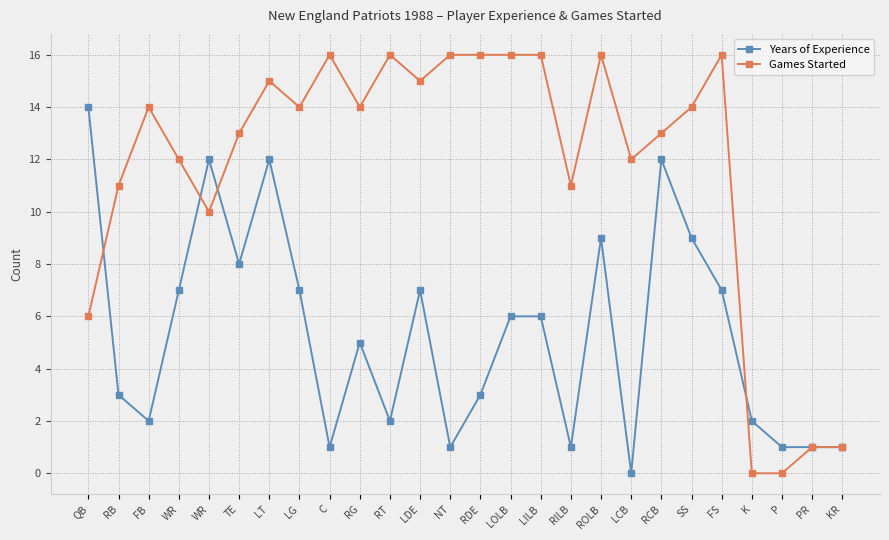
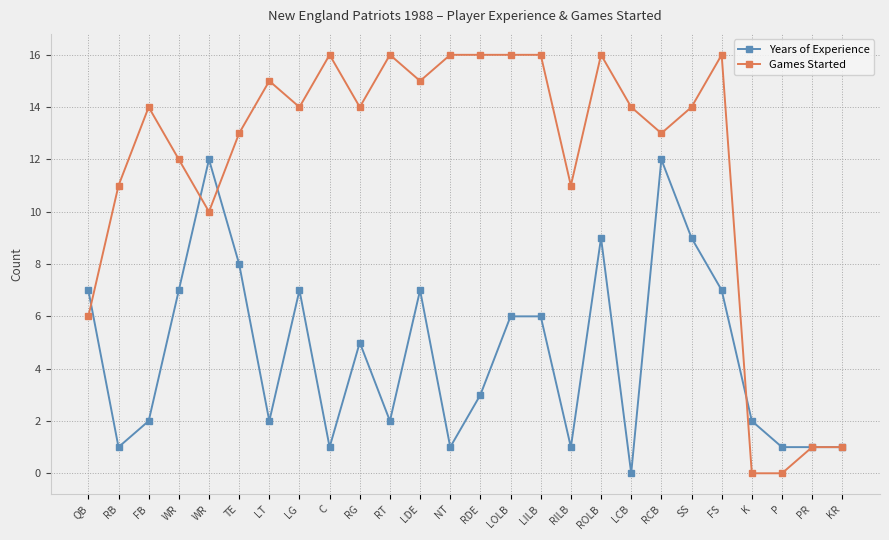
  {
    "Years of Experience": {
-     "QB": 14,
-     "RB": 3,
+     "QB": 7,
+     "RB": 1,
      "FB": 2,
      "TE": 8,
-     "LT": 12,
+     "LT": 2,
      "LG": 7,
      "C": 1,
      "RG": 5,
      "RT": 2,
      "LDE": 7,
      "NT": 1,
      "RDE": 3,
      "LOLB": 6,
      "LILB": 6,
      "RILB": 1,
      "ROLB": 9,
      "LCB": 0,
      "RCB": 12,
      "SS": 9,
      "FS": 7,
      "K": 2,
      "P": 1
    },
    "Games Started": {
      "QB": 6,
      "RB": 11,
      "FB": 14,
      "TE": 13,
      "LT": 15,
      "LG": 14,
      "C": 16,
      "RG": 14,
      "RT": 16,
      "LDE": 15,
      "NT": 16,
      "RDE": 16,
      "LOLB": 16,
      "LILB": 16,
      "RILB": 11,
      "ROLB": 16,
-     "LCB": 12,
+     "LCB": 14,
      "RCB": 13,
      "SS": 14,
      "FS": 16,
      "K": 0,
      "P": 0
    }
  }
